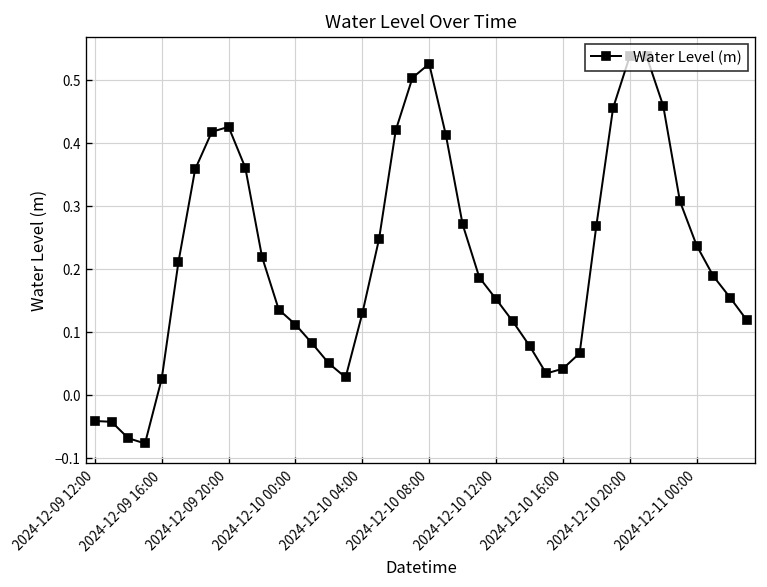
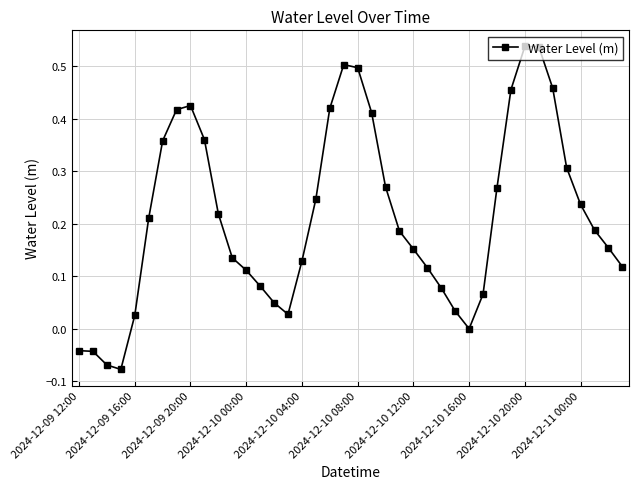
  {
    "2024-12-09 12:00": -0.04,
    "2024-12-09 16:00": 0.03,
    "2024-12-09 20:00": 0.43,
    "2024-12-10 00:00": 0.11,
    "2024-12-10 04:00": 0.13,
-   "2024-12-10 08:00": 0.53,
+   "2024-12-10 08:00": 0.50,
    "2024-12-10 12:00": 0.15,
-   "2024-12-10 16:00": 0.04,
+   "2024-12-10 16:00": 0.00,
    "2024-12-11 00:00": 0.24
  }
